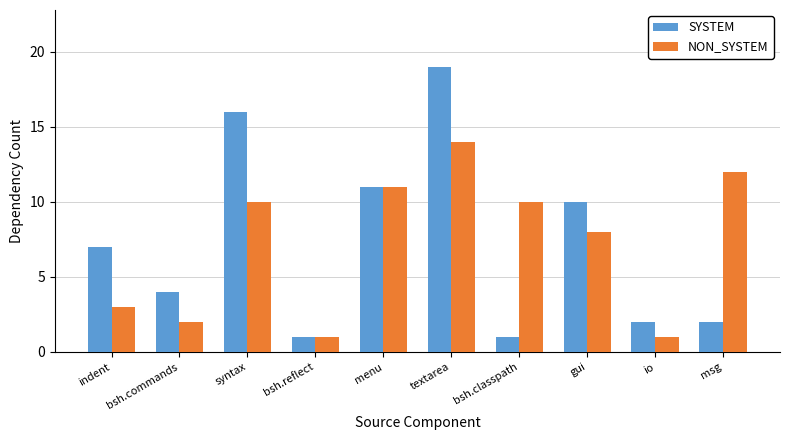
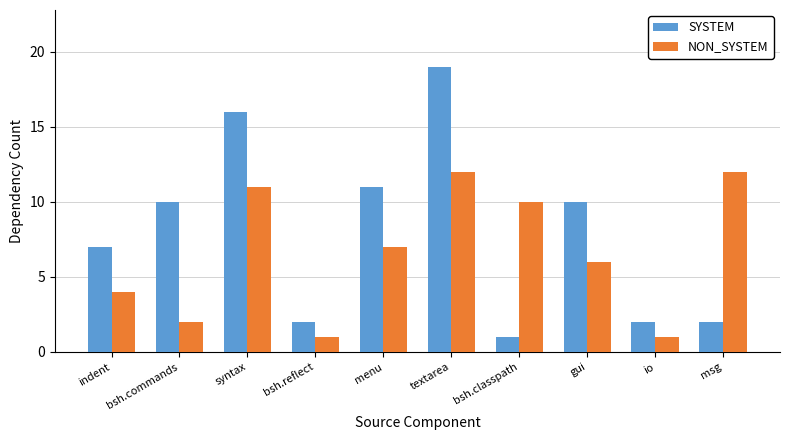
  {
    "SYSTEM": {
      "indent": 7,
-     "bsh.commands": 4,
+     "bsh.commands": 10,
      "syntax": 16,
-     "bsh.reflect": 1,
+     "bsh.reflect": 2,
      "menu": 11,
      "textarea": 19,
      "bsh.classpath": 1,
      "gui": 10,
      "io": 2,
      "msg": 2
    },
    "NON_SYSTEM": {
-     "indent": 3,
+     "indent": 4,
      "bsh.commands": 2,
-     "syntax": 10,
+     "syntax": 11,
      "bsh.reflect": 1,
-     "menu": 11,
-     "textarea": 14,
+     "menu": 7,
+     "textarea": 12,
      "bsh.classpath": 10,
-     "gui": 8,
+     "gui": 6,
      "io": 1,
      "msg": 12
    }
  }
